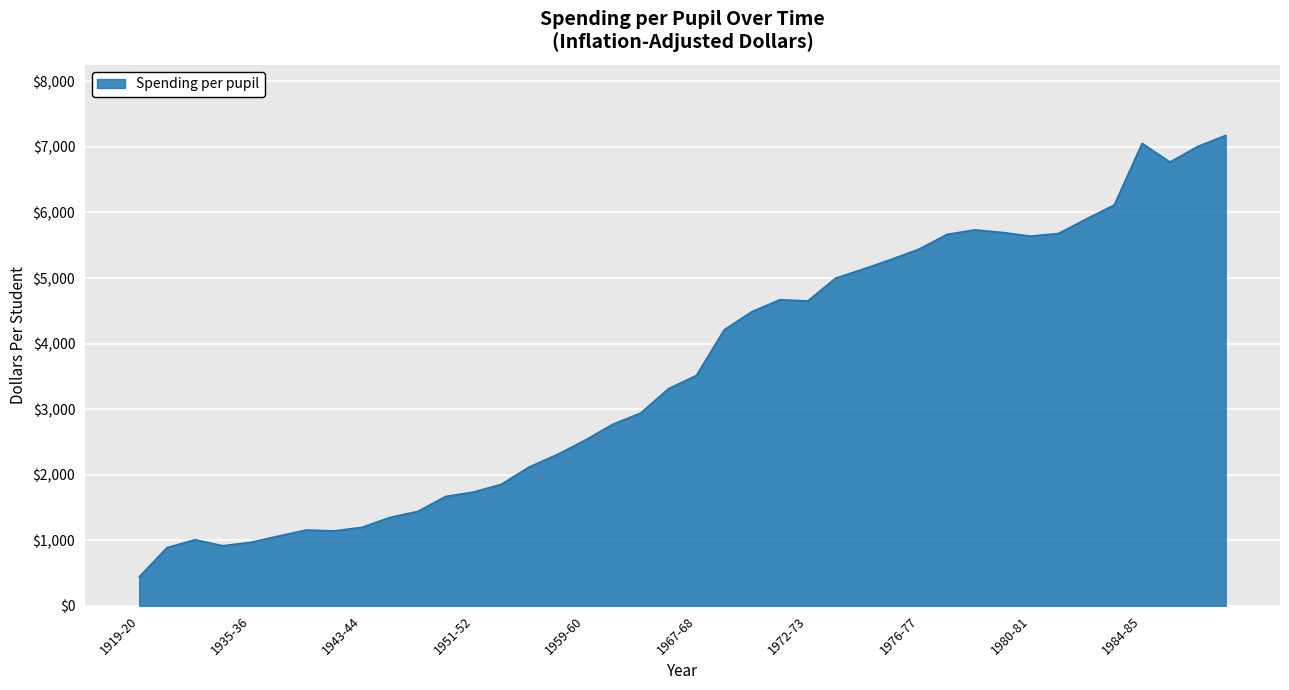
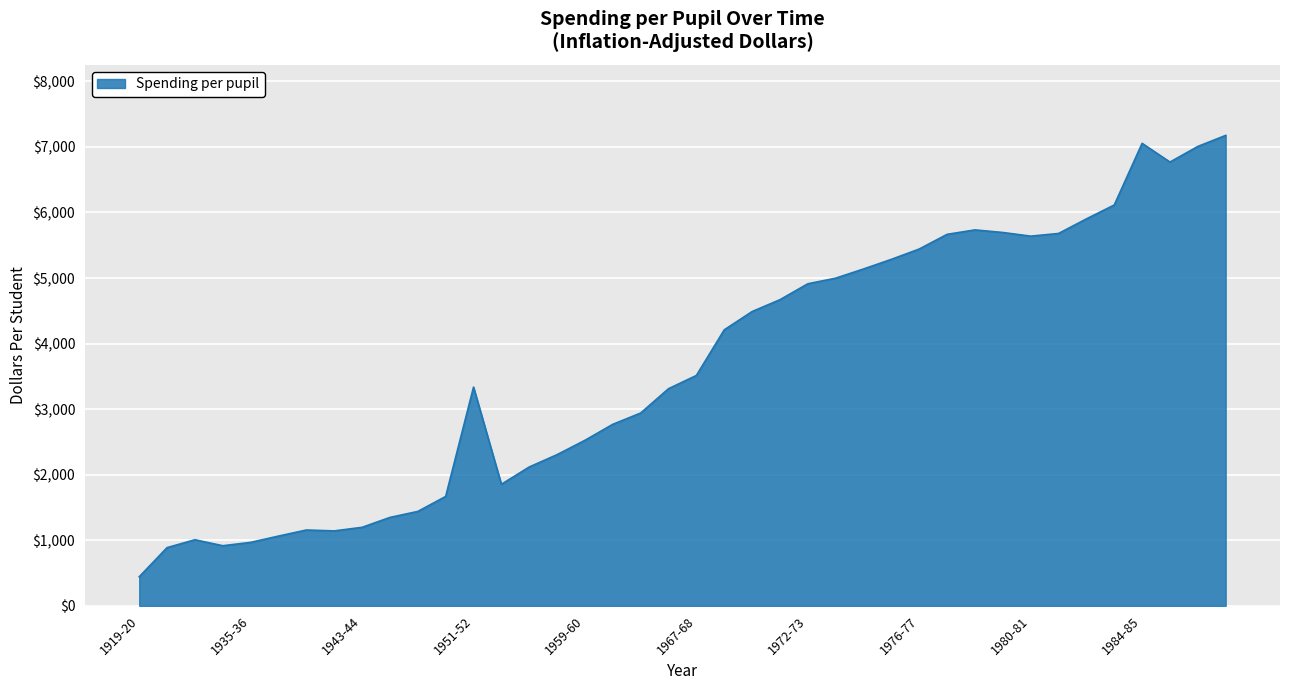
  {
    "1919-20": "$400",
    "1935-36": "$1,000",
    "1943-44": "$1,200",
-   "1951-52": "$1,700",
+   "1951-52": "$3,300",
    "1959-60": "$2,500",
    "1967-68": "$3,500",
-   "1972-73": "$4,700",
+   "1972-73": "$4,900",
    "1976-77": "$5,400",
    "1980-81": "$5,600",
    "1984-85": "$7,100"
  }
